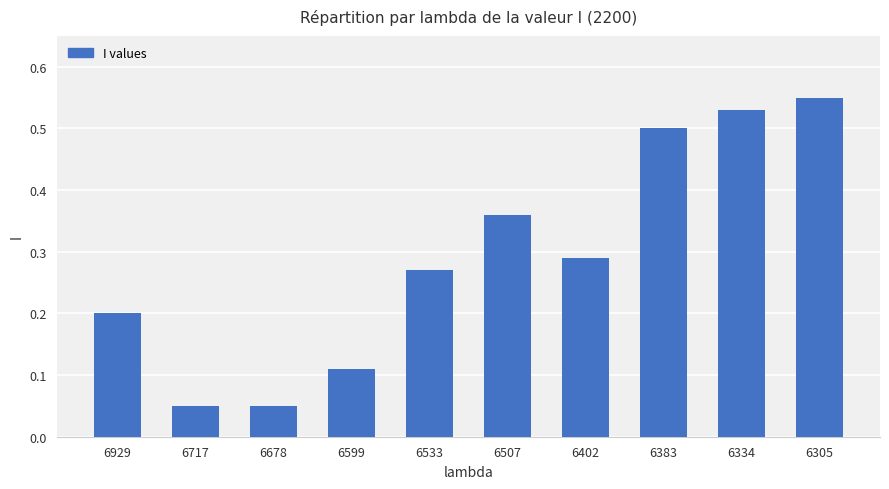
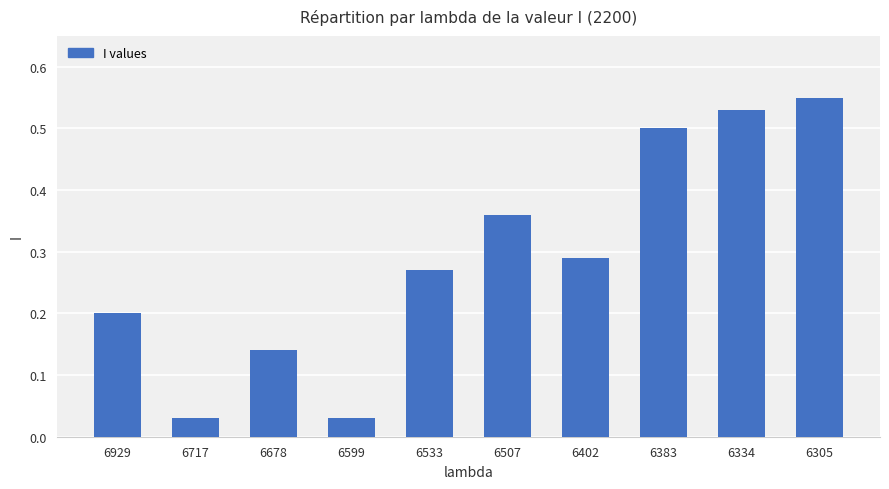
  {
    "6929": 0.20,
-   "6717": 0.05,
-   "6678": 0.05,
-   "6599": 0.11,
+   "6717": 0.03,
+   "6678": 0.14,
+   "6599": 0.03,
    "6533": 0.27,
    "6507": 0.36,
    "6402": 0.29,
    "6383": 0.50,
    "6334": 0.53,
    "6305": 0.55
  }
